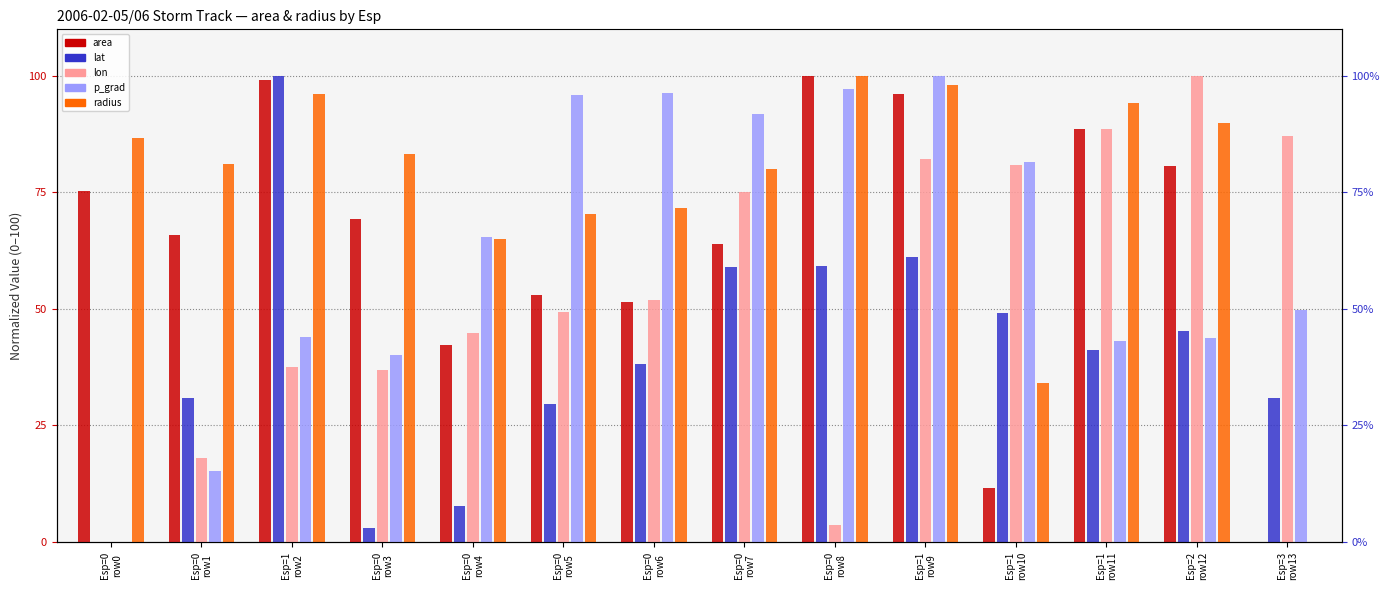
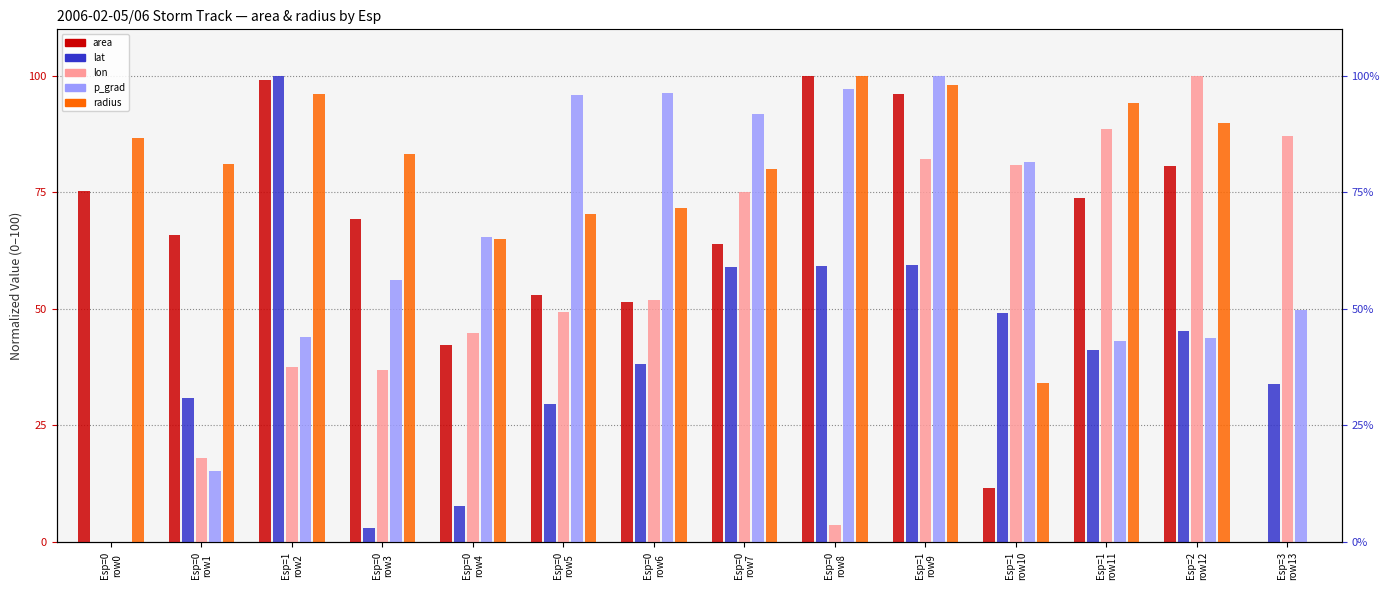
  {
    "area": {
      "Esp=0 row0": 75,
      "Esp=0 row1": 66,
      "Esp=1 row2": 99,
      "Esp=0 row3": 69,
      "Esp=0 row4": 42,
      "Esp=0 row5": 53,
      "Esp=0 row6": 51,
      "Esp=0 row7": 64,
      "Esp=0 row8": 100,
      "Esp=1 row9": 96,
      "Esp=1 row10": 12,
-     "Esp=1 row11": 89,
+     "Esp=1 row11": 74,
      "Esp=2 row12": 81,
      "Esp=3 row13": 0
    },
    "lat": {
      "Esp=0 row0": 0,
      "Esp=0 row1": 31,
      "Esp=1 row2": 100,
      "Esp=0 row3": 3,
      "Esp=0 row4": 8,
      "Esp=0 row5": 30,
      "Esp=0 row6": 38,
      "Esp=0 row7": 59,
      "Esp=0 row8": 59,
-     "Esp=1 row9": 61,
+     "Esp=1 row9": 59,
      "Esp=1 row10": 49,
      "Esp=1 row11": 41,
      "Esp=2 row12": 45,
-     "Esp=3 row13": 31
+     "Esp=3 row13": 34
    },
    "lon": {
      "Esp=0 row0": 0,
      "Esp=0 row1": 18,
      "Esp=1 row2": 38,
      "Esp=0 row3": 37,
      "Esp=0 row4": 45,
      "Esp=0 row5": 49,
      "Esp=0 row6": 52,
      "Esp=0 row7": 75,
      "Esp=0 row8": 4,
      "Esp=1 row9": 82,
      "Esp=1 row10": 81,
      "Esp=1 row11": 89,
      "Esp=2 row12": 100,
      "Esp=3 row13": 87
    },
    "p_grad": {
      "Esp=0 row0": 0,
      "Esp=0 row1": 15,
      "Esp=1 row2": 44,
-     "Esp=0 row3": 40,
+     "Esp=0 row3": 56,
      "Esp=0 row4": 65,
      "Esp=0 row5": 96,
      "Esp=0 row6": 96,
      "Esp=0 row7": 92,
      "Esp=0 row8": 97,
      "Esp=1 row9": 100,
      "Esp=1 row10": 82,
      "Esp=1 row11": 43,
      "Esp=2 row12": 44,
      "Esp=3 row13": 50
    },
    "radius": {
      "Esp=0 row0": 87,
      "Esp=0 row1": 81,
      "Esp=1 row2": 96,
      "Esp=0 row3": 83,
      "Esp=0 row4": 65,
      "Esp=0 row5": 70,
      "Esp=0 row6": 72,
      "Esp=0 row7": 80,
      "Esp=0 row8": 100,
      "Esp=1 row9": 98,
      "Esp=1 row10": 34,
      "Esp=1 row11": 94,
      "Esp=2 row12": 90,
      "Esp=3 row13": 0
    }
  }
